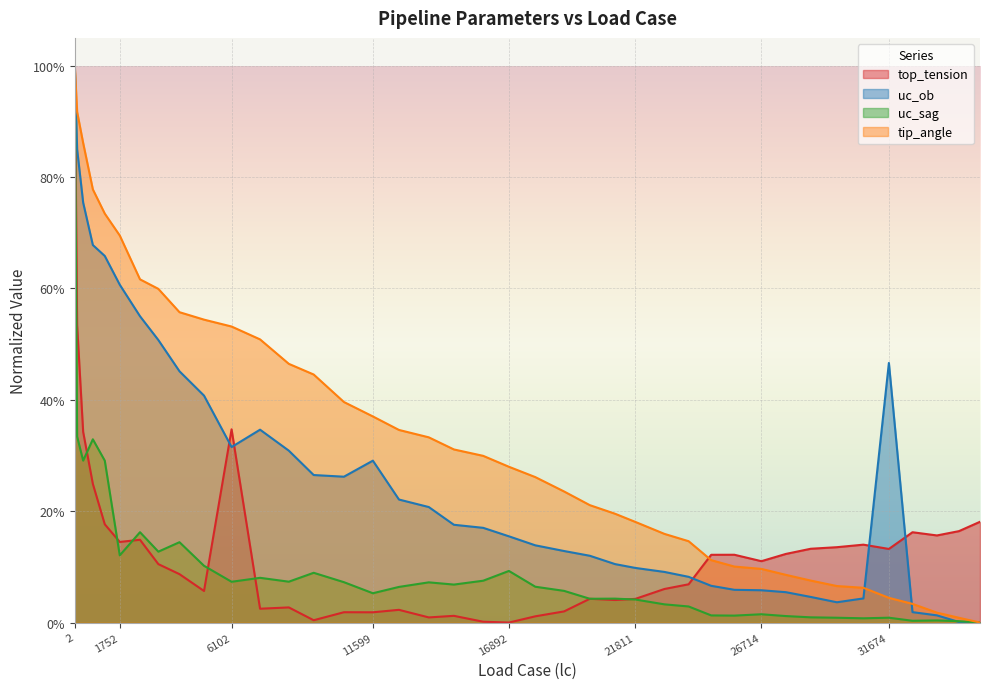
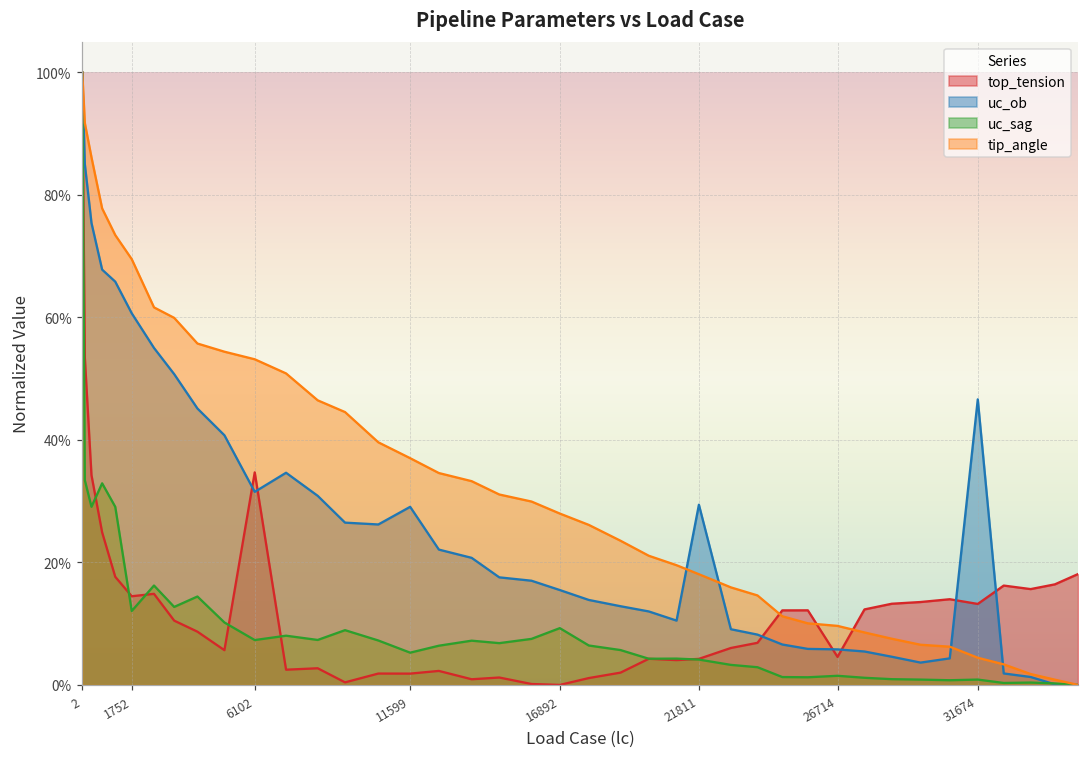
  {
    "top_tension": {
      "1752": "14%",
      "6102": "35%",
      "11599": "2%",
      "16892": "0%",
-     "26714": "11%",
+     "26714": "5%",
      "31674": "13%"
    },
    "uc_ob": {
      "1752": "61%",
      "6102": "32%",
      "11599": "29%",
      "16892": "15%",
-     "21811": "10%",
+     "21811": "29%",
      "26714": "6%",
      "31674": "47%"
    },
    "uc_sag": {
      "1752": "12%",
      "6102": "7%",
      "11599": "5%",
      "16892": "9%",
      "26714": "1%",
      "31674": "1%"
    },
    "tip_angle": {
      "1752": "70%",
      "6102": "53%",
      "11599": "37%",
      "16892": "28%",
      "21811": "18%",
      "26714": "10%",
      "31674": "4%"
    }
  }
